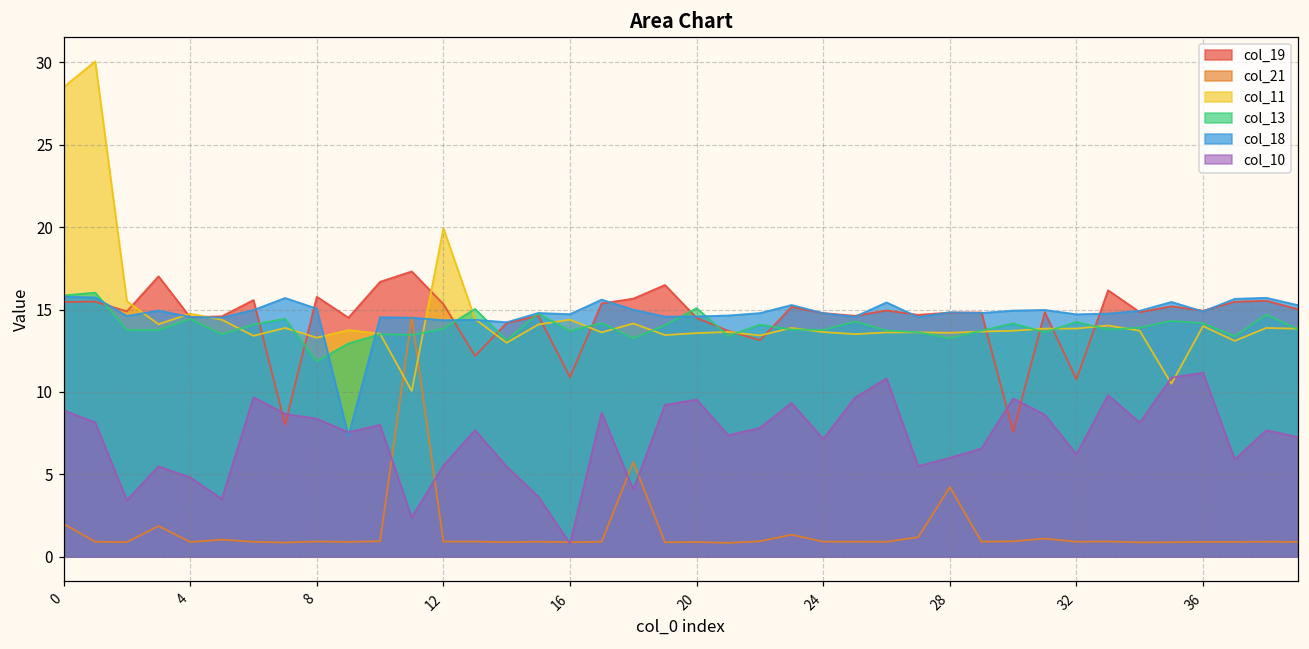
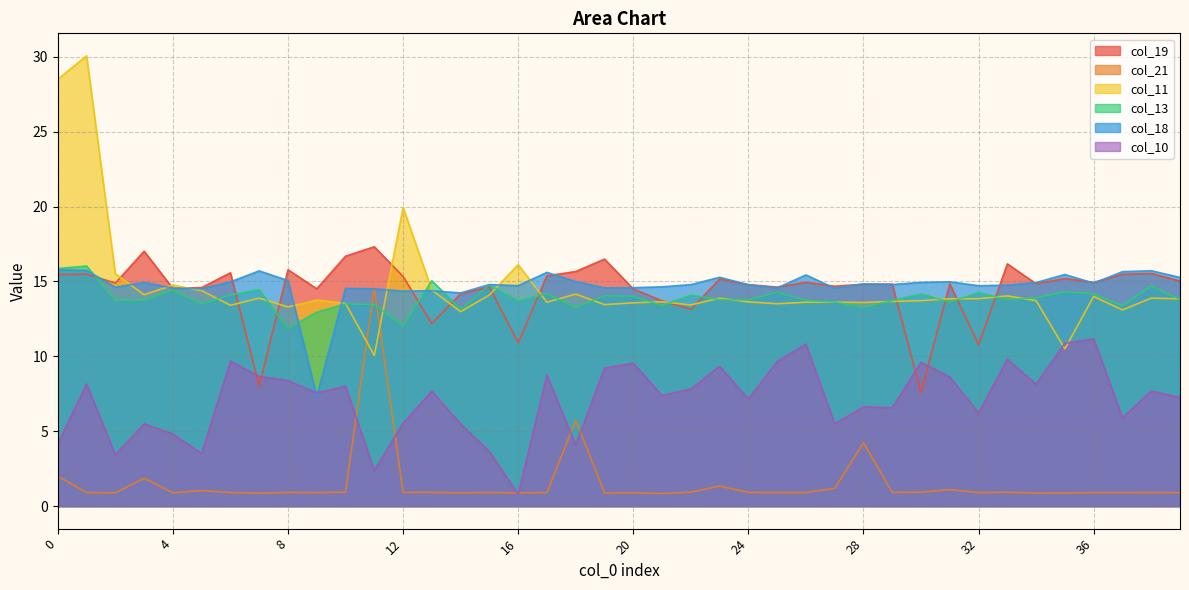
  {
    "col_11": {
      "0": 28.5,
      "4": 14.7,
      "8": 13.3,
      "12": 19.9,
-     "16": 14.4,
+     "16": 16.1,
      "20": 13.6,
      "28": 13.6,
      "32": 13.8
    },
    "col_13": {
      "8": 11.9,
-     "12": 13.8,
+     "12": 12.1,
      "16": 13.7,
-     "20": 15.1,
+     "20": 14.0,
      "28": 13.3,
      "32": 14.2
    },
    "col_18": {
      "8": 15.1,
      "12": 14.4,
      "16": 14.7,
      "32": 14.7
    },
    "col_10": {
-     "0": 8.9,
+     "0": 4.1,
      "4": 4.8,
      "8": 8.4,
      "12": 5.5,
      "20": 9.5,
      "24": 7.1,
-     "28": 6.0,
+     "28": 6.6,
      "32": 6.2,
      "36": 11.2
    }
  }
